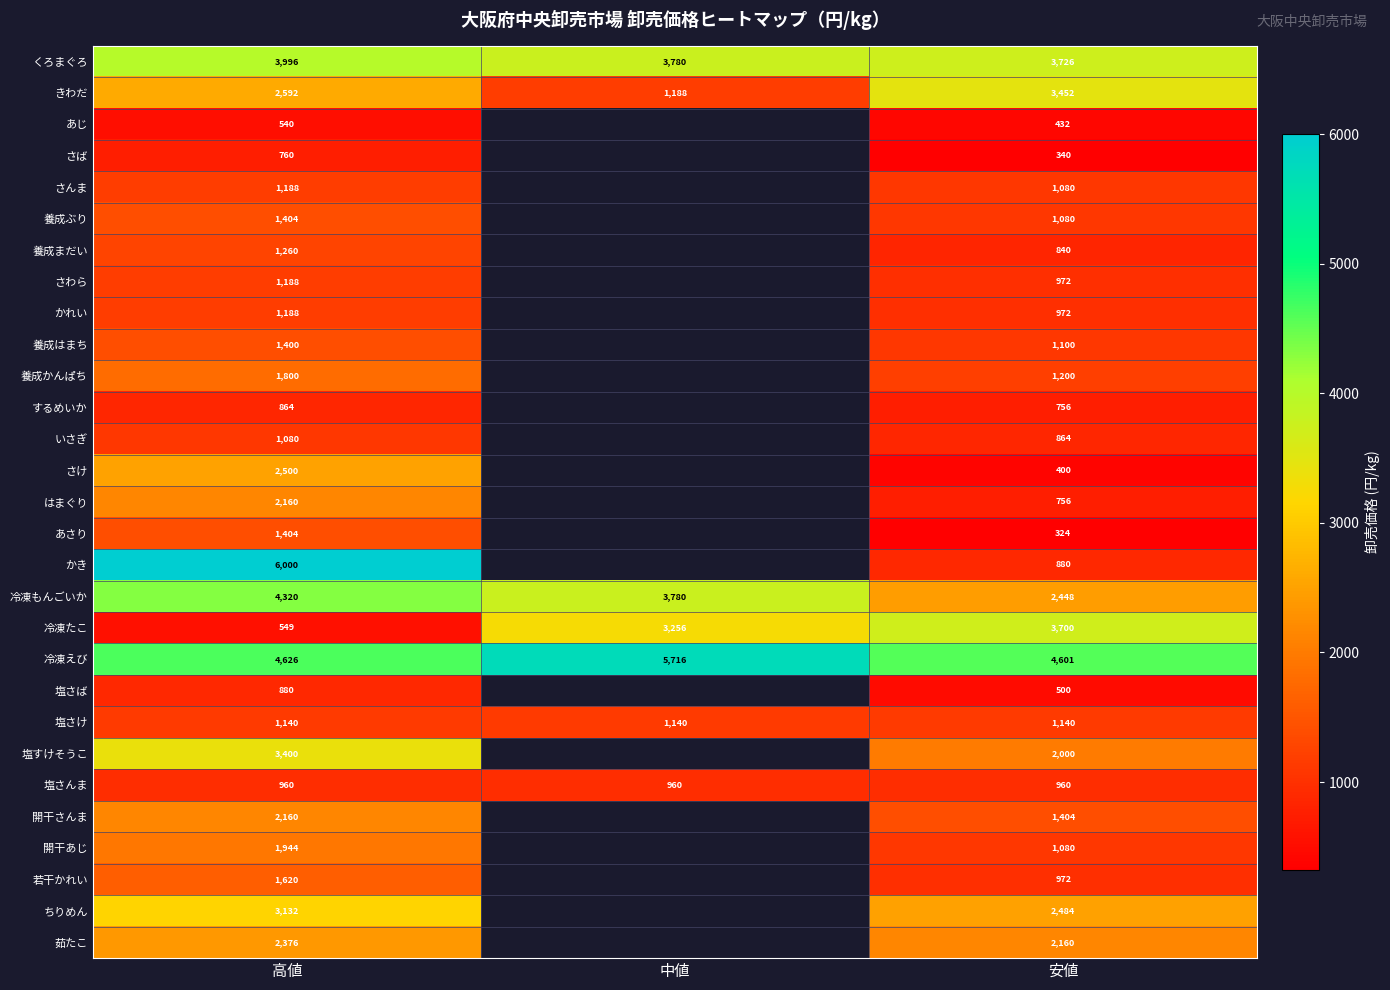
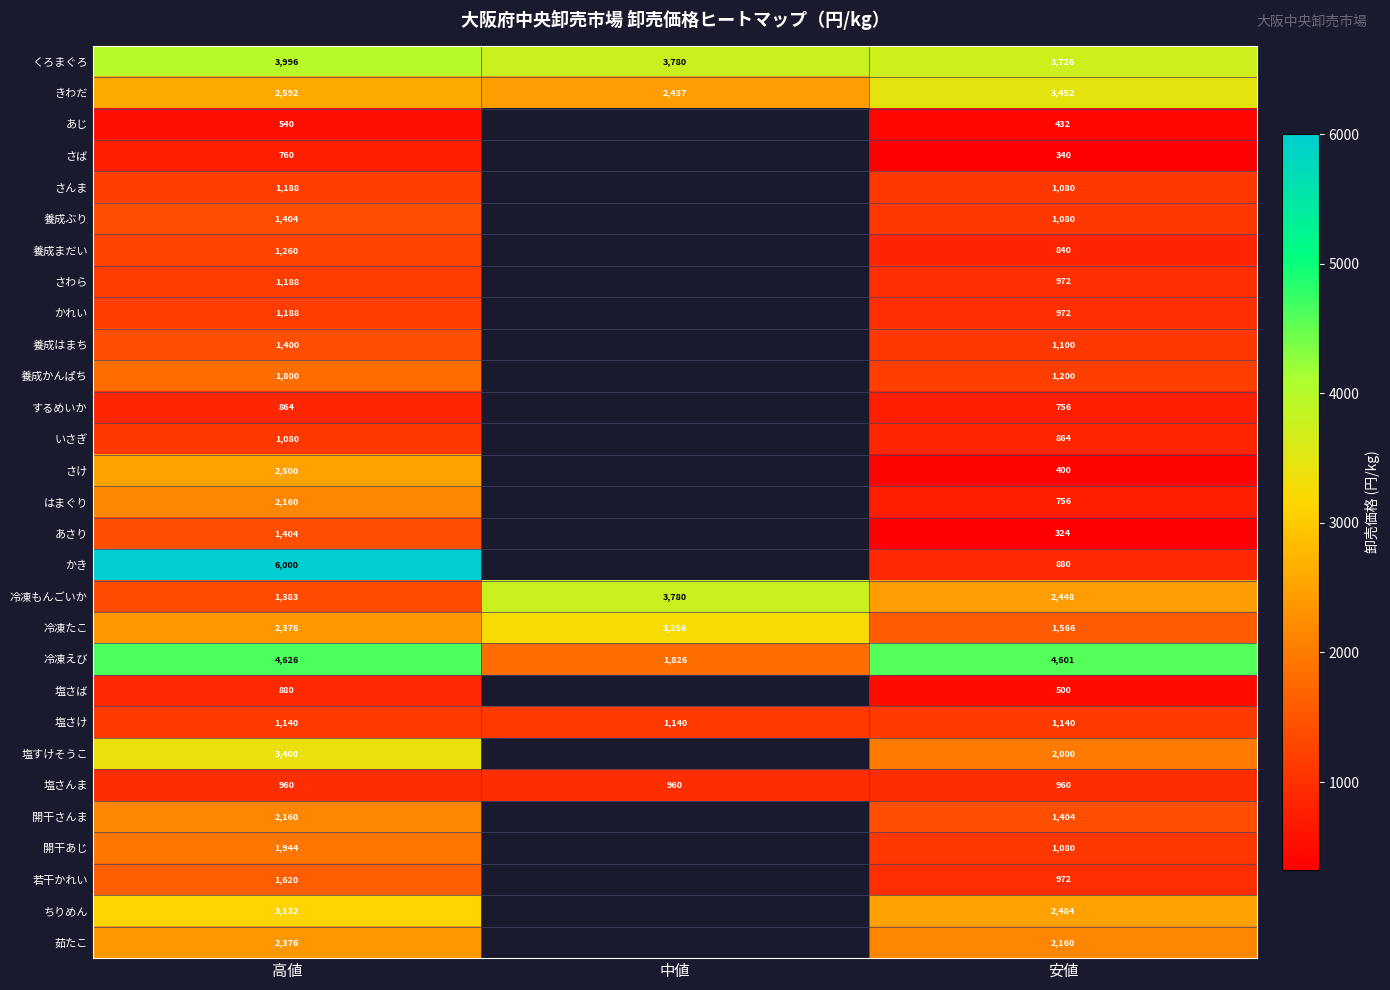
  {
    "くろまぐろ": {
      "高値": "3,996",
      "中値": "3,780",
      "安値": "3,726"
    },
    "きわだ": {
      "高値": "2,592",
-     "中値": "1,188",
+     "中値": "2,437",
      "安値": "3,452"
    },
    "あじ": {
      "高値": "540",
      "安値": "432"
    },
    "さば": {
      "高値": "760",
      "安値": "340"
    },
    "さんま": {
      "高値": "1,188",
      "安値": "1,080"
    },
    "養成ぶり": {
      "高値": "1,404",
      "安値": "1,080"
    },
    "養成まだい": {
      "高値": "1,260",
      "安値": "840"
    },
    "さわら": {
      "高値": "1,188",
      "安値": "972"
    },
    "かれい": {
      "高値": "1,188",
      "安値": "972"
    },
    "養成はまち": {
      "高値": "1,400",
      "安値": "1,100"
    },
    "養成かんぱち": {
      "高値": "1,800",
      "安値": "1,200"
    },
    "するめいか": {
      "高値": "864",
      "安値": "756"
    },
    "いさぎ": {
      "高値": "1,080",
      "安値": "864"
    },
    "さけ": {
      "高値": "2,500",
      "安値": "400"
    },
    "はまぐり": {
      "高値": "2,160",
      "安値": "756"
    },
    "あさり": {
      "高値": "1,404",
      "安値": "324"
    },
    "かき": {
      "高値": "6,000",
      "安値": "880"
    },
    "冷凍もんごいか": {
-     "高値": "4,320",
+     "高値": "1,383",
      "中値": "3,780",
      "安値": "2,448"
    },
    "冷凍たこ": {
-     "高値": "549",
+     "高値": "2,376",
      "中値": "3,256",
-     "安値": "3,700"
+     "安値": "1,566"
    },
    "冷凍えび": {
      "高値": "4,626",
-     "中値": "5,716",
+     "中値": "1,826",
      "安値": "4,601"
    },
    "塩さば": {
      "高値": "880",
      "安値": "500"
    },
    "塩さけ": {
      "高値": "1,140",
      "中値": "1,140",
      "安値": "1,140"
    },
    "塩すけそうこ": {
      "高値": "3,400",
      "安値": "2,000"
    },
    "塩さんま": {
      "高値": "960",
      "中値": "960",
      "安値": "960"
    },
    "開干さんま": {
      "高値": "2,160",
      "安値": "1,404"
    },
    "開干あじ": {
      "高値": "1,944",
      "安値": "1,080"
    },
    "若干かれい": {
      "高値": "1,620",
      "安値": "972"
    },
    "ちりめん": {
      "高値": "3,132",
      "安値": "2,484"
    },
    "茹たこ": {
      "高値": "2,376",
      "安値": "2,160"
    }
  }
